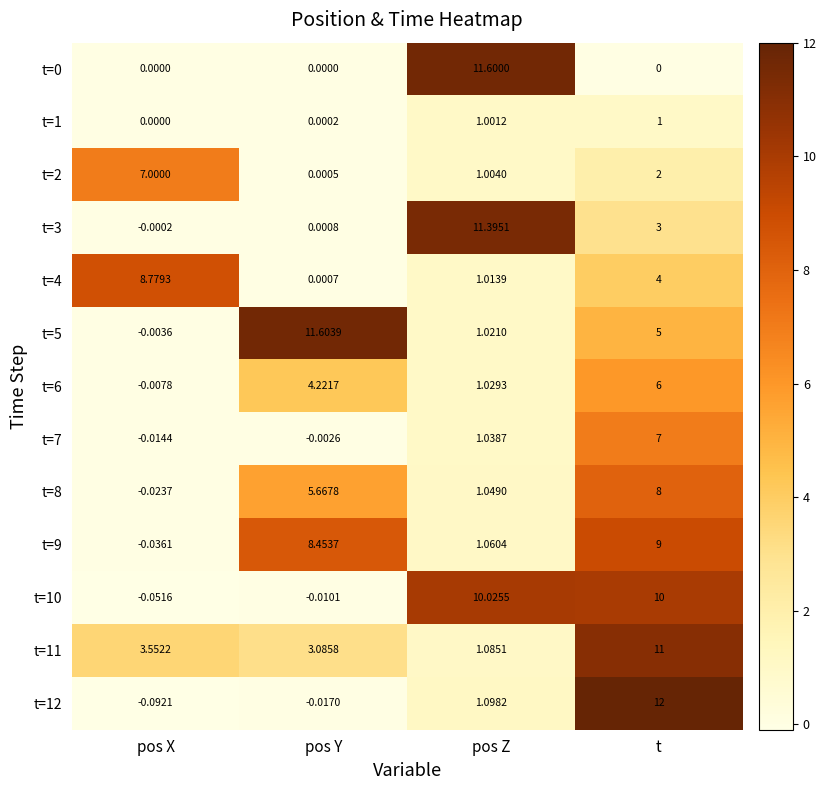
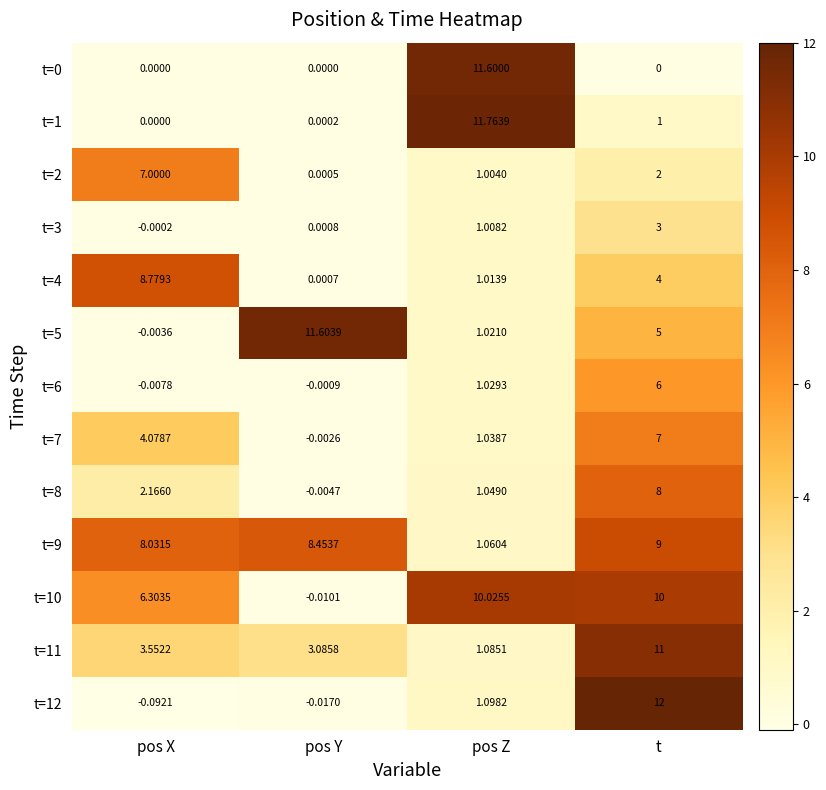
  {
    "t=0": {
      "pos X": 0.0000,
      "pos Y": 0.0000,
      "pos Z": 11.6000,
      "t": 0
    },
    "t=1": {
      "pos X": 0.0000,
      "pos Y": 0.0002,
-     "pos Z": 1.0012,
+     "pos Z": 11.7639,
      "t": 1
    },
    "t=2": {
      "pos X": 7.0000,
      "pos Y": 0.0005,
      "pos Z": 1.0040,
      "t": 2
    },
    "t=3": {
      "pos X": -0.0002,
      "pos Y": 0.0008,
-     "pos Z": 11.3951,
+     "pos Z": 1.0082,
      "t": 3
    },
    "t=4": {
      "pos X": 8.7793,
      "pos Y": 0.0007,
      "pos Z": 1.0139,
      "t": 4
    },
    "t=5": {
      "pos X": -0.0036,
      "pos Y": 11.6039,
      "pos Z": 1.0210,
      "t": 5
    },
    "t=6": {
      "pos X": -0.0078,
-     "pos Y": 4.2217,
+     "pos Y": -0.0009,
      "pos Z": 1.0293,
      "t": 6
    },
    "t=7": {
-     "pos X": -0.0144,
+     "pos X": 4.0787,
      "pos Y": -0.0026,
      "pos Z": 1.0387,
      "t": 7
    },
    "t=8": {
-     "pos X": -0.0237,
-     "pos Y": 5.6678,
+     "pos X": 2.1660,
+     "pos Y": -0.0047,
      "pos Z": 1.0490,
      "t": 8
    },
    "t=9": {
-     "pos X": -0.0361,
+     "pos X": 8.0315,
      "pos Y": 8.4537,
      "pos Z": 1.0604,
      "t": 9
    },
    "t=10": {
-     "pos X": -0.0516,
+     "pos X": 6.3035,
      "pos Y": -0.0101,
      "pos Z": 10.0255,
      "t": 10
    },
    "t=11": {
      "pos X": 3.5522,
      "pos Y": 3.0858,
      "pos Z": 1.0851,
      "t": 11
    },
    "t=12": {
      "pos X": -0.0921,
      "pos Y": -0.0170,
      "pos Z": 1.0982,
      "t": 12
    }
  }
